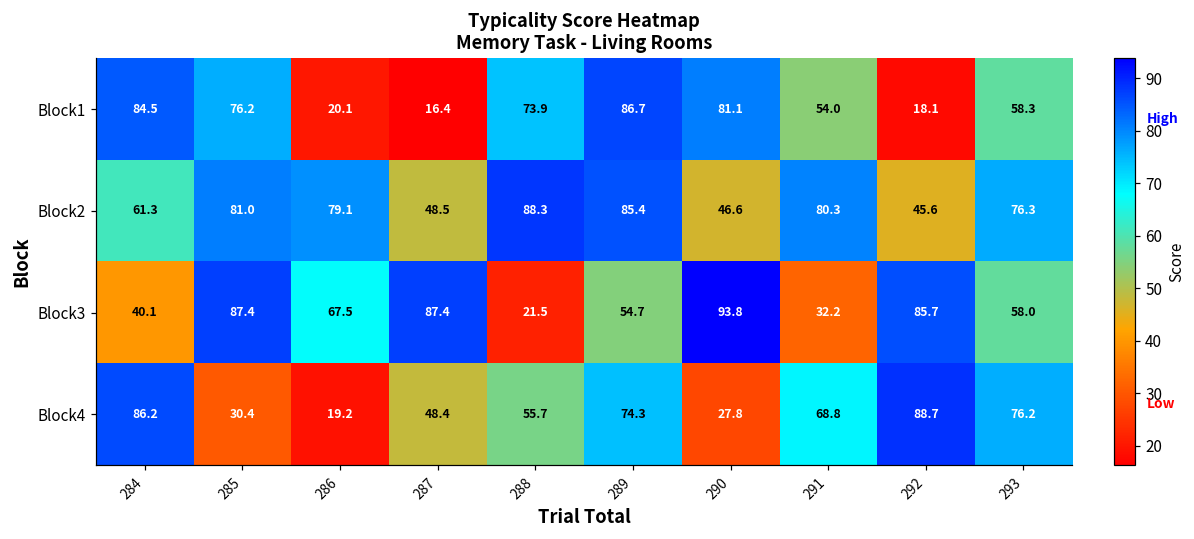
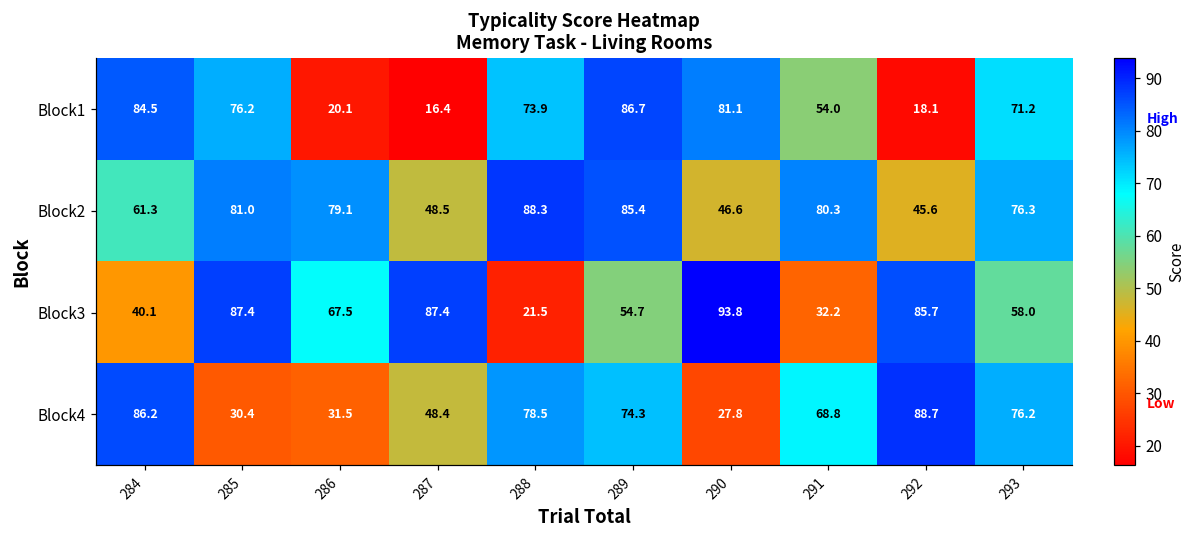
  {
    "Block1": {
      "284": 84.5,
      "285": 76.2,
      "286": 20.1,
      "287": 16.4,
      "288": 73.9,
      "289": 86.7,
      "290": 81.1,
      "291": 54.0,
      "292": 18.1,
-     "293": 58.3
+     "293": 71.2
    },
    "Block2": {
      "284": 61.3,
      "285": 81.0,
      "286": 79.1,
      "287": 48.5,
      "288": 88.3,
      "289": 85.4,
      "290": 46.6,
      "291": 80.3,
      "292": 45.6,
      "293": 76.3
    },
    "Block3": {
      "284": 40.1,
      "285": 87.4,
      "286": 67.5,
      "287": 87.4,
      "288": 21.5,
      "289": 54.7,
      "290": 93.8,
      "291": 32.2,
      "292": 85.7,
      "293": 58.0
    },
    "Block4": {
      "284": 86.2,
      "285": 30.4,
-     "286": 19.2,
+     "286": 31.5,
      "287": 48.4,
-     "288": 55.7,
+     "288": 78.5,
      "289": 74.3,
      "290": 27.8,
      "291": 68.8,
      "292": 88.7,
      "293": 76.2
    }
  }
